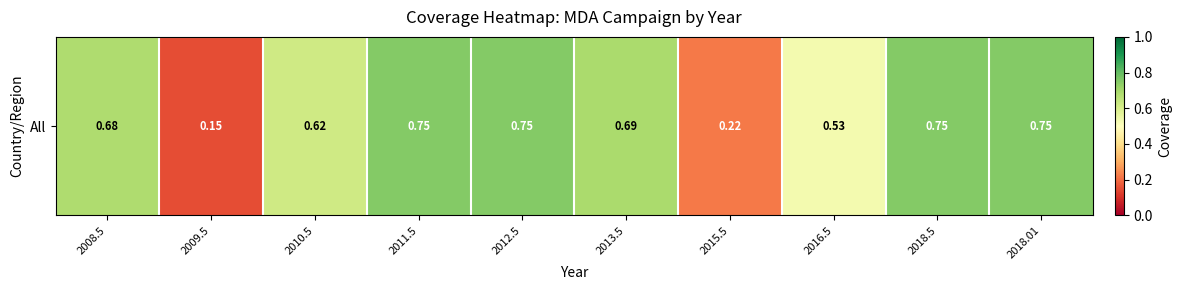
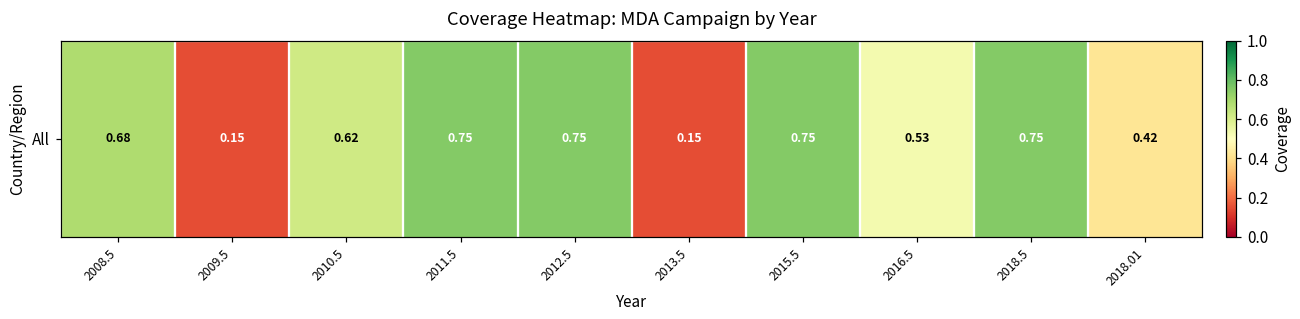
  {
    "All": {
      "2008.5": 0.68,
      "2009.5": 0.15,
      "2010.5": 0.62,
      "2011.5": 0.75,
      "2012.5": 0.75,
-     "2013.5": 0.69,
-     "2015.5": 0.22,
+     "2013.5": 0.15,
+     "2015.5": 0.75,
      "2016.5": 0.53,
      "2018.5": 0.75,
-     "2018.01": 0.75
+     "2018.01": 0.42
    }
  }
